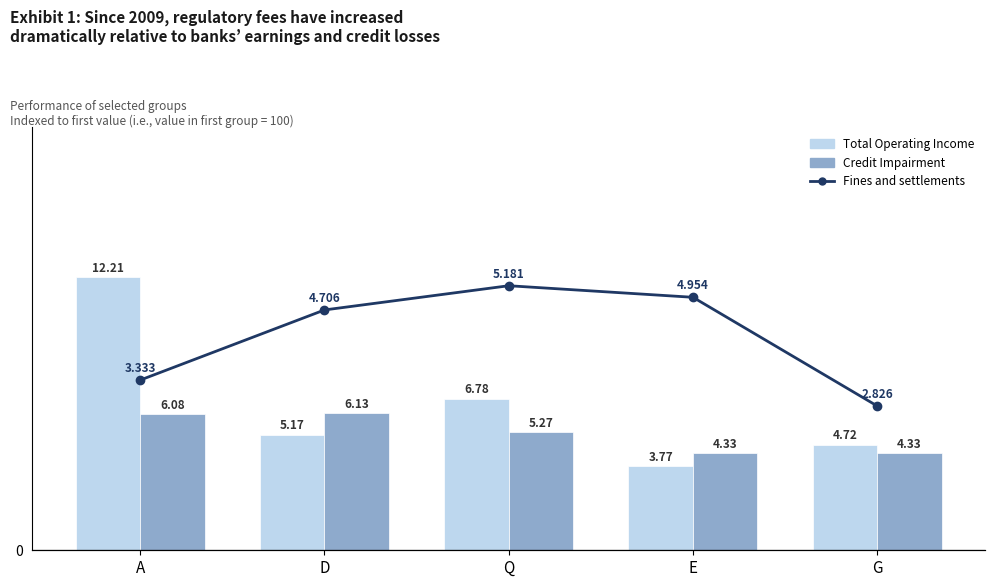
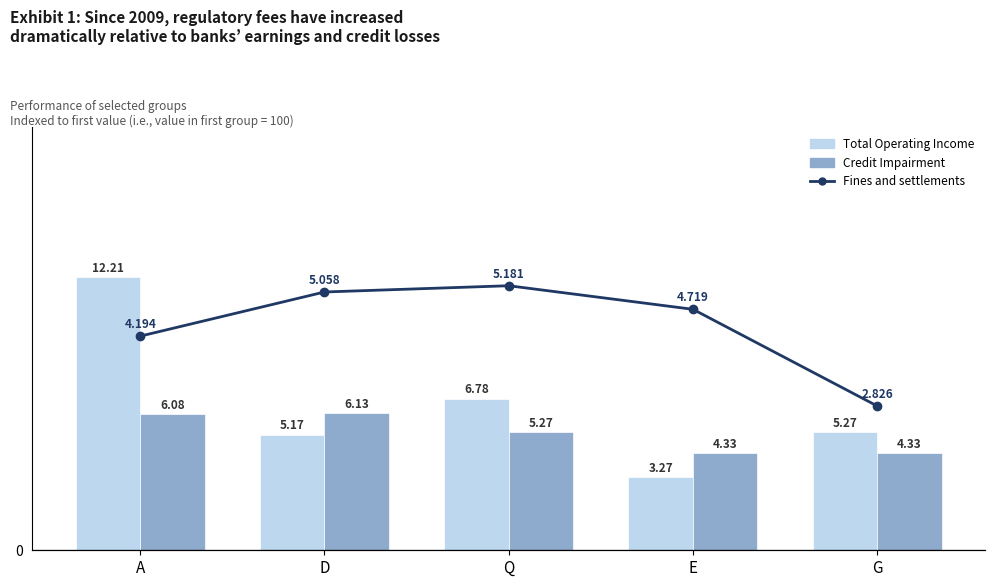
  {
    "Total Operating Income": {
      "A": 12.21,
      "D": 5.17,
      "Q": 6.78,
-     "E": 3.77,
-     "G": 4.72
+     "E": 3.27,
+     "G": 5.27
    },
    "Credit Impairment": {
      "A": 6.08,
      "D": 6.13,
      "Q": 5.27,
      "E": 4.33,
      "G": 4.33
    },
    "Fines and settlements": {
-     "A": 3.333,
-     "D": 4.706,
+     "A": 4.194,
+     "D": 5.058,
      "Q": 5.181,
-     "E": 4.954,
+     "E": 4.719,
      "G": 2.826
    }
  }
